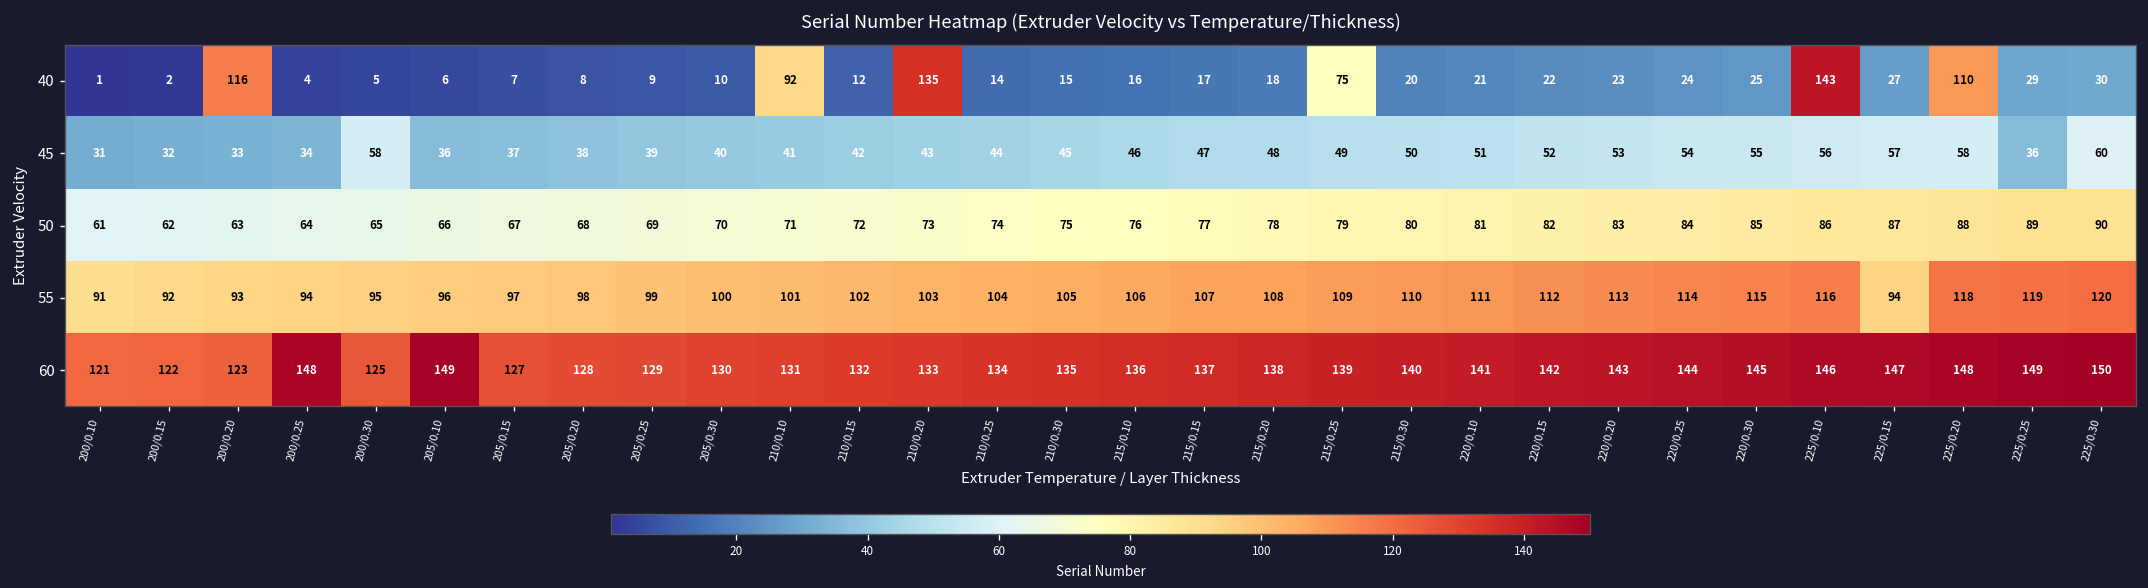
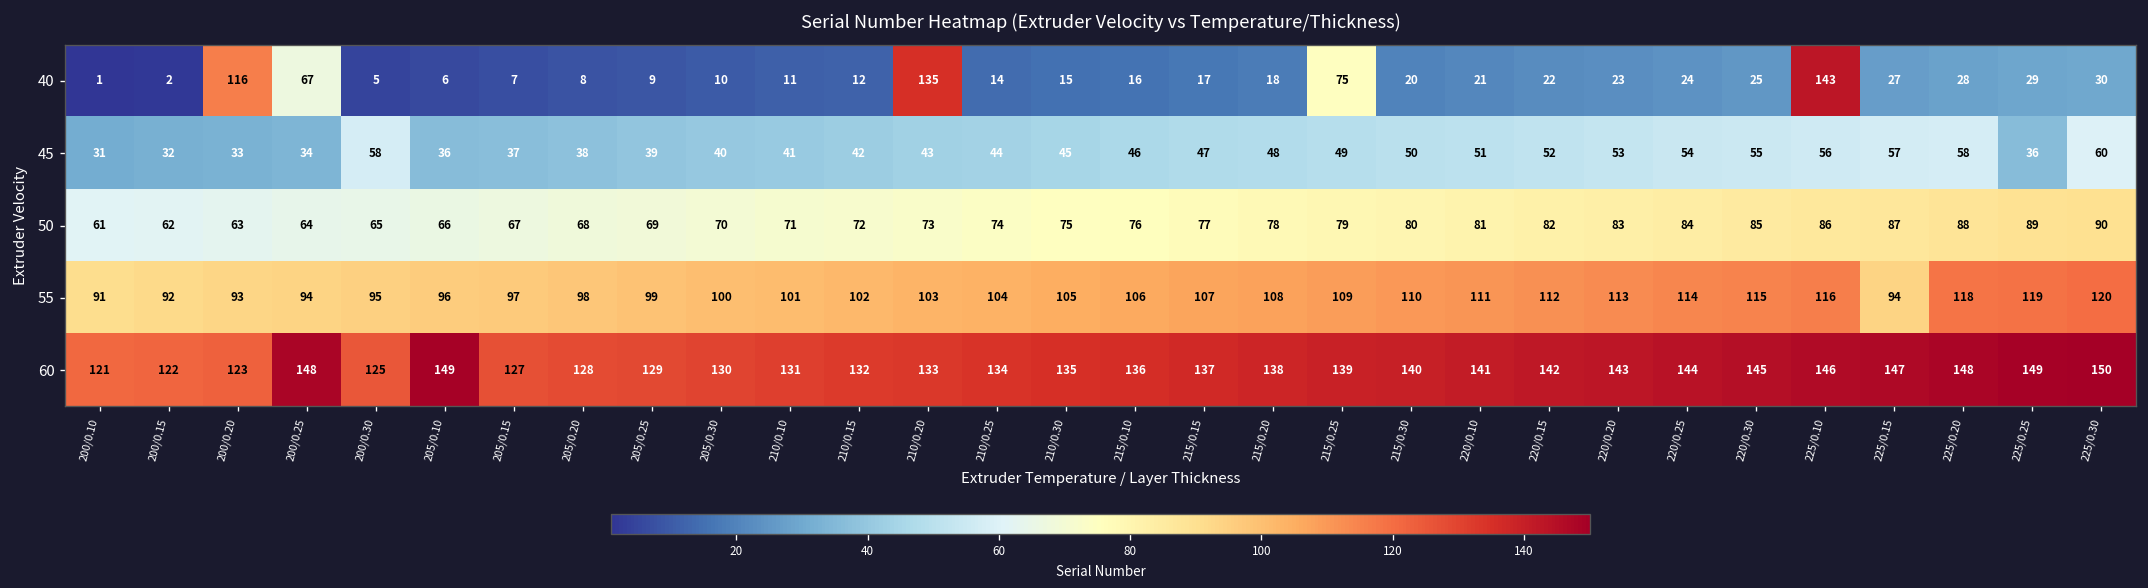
  {
    "40": {
      "200/0.10": 1,
      "200/0.15": 2,
      "200/0.20": 116,
-     "200/0.25": 4,
+     "200/0.25": 67,
      "200/0.30": 5,
      "205/0.10": 6,
      "205/0.15": 7,
      "205/0.20": 8,
      "205/0.25": 9,
      "205/0.30": 10,
-     "210/0.10": 92,
+     "210/0.10": 11,
      "210/0.15": 12,
      "210/0.20": 135,
      "210/0.25": 14,
      "210/0.30": 15,
      "215/0.10": 16,
      "215/0.15": 17,
      "215/0.20": 18,
      "215/0.25": 75,
      "215/0.30": 20,
      "220/0.10": 21,
      "220/0.15": 22,
      "220/0.20": 23,
      "220/0.25": 24,
      "220/0.30": 25,
      "225/0.10": 143,
      "225/0.15": 27,
-     "225/0.20": 110,
+     "225/0.20": 28,
      "225/0.25": 29,
      "225/0.30": 30
    },
    "45": {
      "200/0.10": 31,
      "200/0.15": 32,
      "200/0.20": 33,
      "200/0.25": 34,
      "200/0.30": 58,
      "205/0.10": 36,
      "205/0.15": 37,
      "205/0.20": 38,
      "205/0.25": 39,
      "205/0.30": 40,
      "210/0.10": 41,
      "210/0.15": 42,
      "210/0.20": 43,
      "210/0.25": 44,
      "210/0.30": 45,
      "215/0.10": 46,
      "215/0.15": 47,
      "215/0.20": 48,
      "215/0.25": 49,
      "215/0.30": 50,
      "220/0.10": 51,
      "220/0.15": 52,
      "220/0.20": 53,
      "220/0.25": 54,
      "220/0.30": 55,
      "225/0.10": 56,
      "225/0.15": 57,
      "225/0.20": 58,
      "225/0.25": 36,
      "225/0.30": 60
    },
    "50": {
      "200/0.10": 61,
      "200/0.15": 62,
      "200/0.20": 63,
      "200/0.25": 64,
      "200/0.30": 65,
      "205/0.10": 66,
      "205/0.15": 67,
      "205/0.20": 68,
      "205/0.25": 69,
      "205/0.30": 70,
      "210/0.10": 71,
      "210/0.15": 72,
      "210/0.20": 73,
      "210/0.25": 74,
      "210/0.30": 75,
      "215/0.10": 76,
      "215/0.15": 77,
      "215/0.20": 78,
      "215/0.25": 79,
      "215/0.30": 80,
      "220/0.10": 81,
      "220/0.15": 82,
      "220/0.20": 83,
      "220/0.25": 84,
      "220/0.30": 85,
      "225/0.10": 86,
      "225/0.15": 87,
      "225/0.20": 88,
      "225/0.25": 89,
      "225/0.30": 90
    },
    "55": {
      "200/0.10": 91,
      "200/0.15": 92,
      "200/0.20": 93,
      "200/0.25": 94,
      "200/0.30": 95,
      "205/0.10": 96,
      "205/0.15": 97,
      "205/0.20": 98,
      "205/0.25": 99,
      "205/0.30": 100,
      "210/0.10": 101,
      "210/0.15": 102,
      "210/0.20": 103,
      "210/0.25": 104,
      "210/0.30": 105,
      "215/0.10": 106,
      "215/0.15": 107,
      "215/0.20": 108,
      "215/0.25": 109,
      "215/0.30": 110,
      "220/0.10": 111,
      "220/0.15": 112,
      "220/0.20": 113,
      "220/0.25": 114,
      "220/0.30": 115,
      "225/0.10": 116,
      "225/0.15": 94,
      "225/0.20": 118,
      "225/0.25": 119,
      "225/0.30": 120
    },
    "60": {
      "200/0.10": 121,
      "200/0.15": 122,
      "200/0.20": 123,
      "200/0.25": 148,
      "200/0.30": 125,
      "205/0.10": 149,
      "205/0.15": 127,
      "205/0.20": 128,
      "205/0.25": 129,
      "205/0.30": 130,
      "210/0.10": 131,
      "210/0.15": 132,
      "210/0.20": 133,
      "210/0.25": 134,
      "210/0.30": 135,
      "215/0.10": 136,
      "215/0.15": 137,
      "215/0.20": 138,
      "215/0.25": 139,
      "215/0.30": 140,
      "220/0.10": 141,
      "220/0.15": 142,
      "220/0.20": 143,
      "220/0.25": 144,
      "220/0.30": 145,
      "225/0.10": 146,
      "225/0.15": 147,
      "225/0.20": 148,
      "225/0.25": 149,
      "225/0.30": 150
    }
  }
